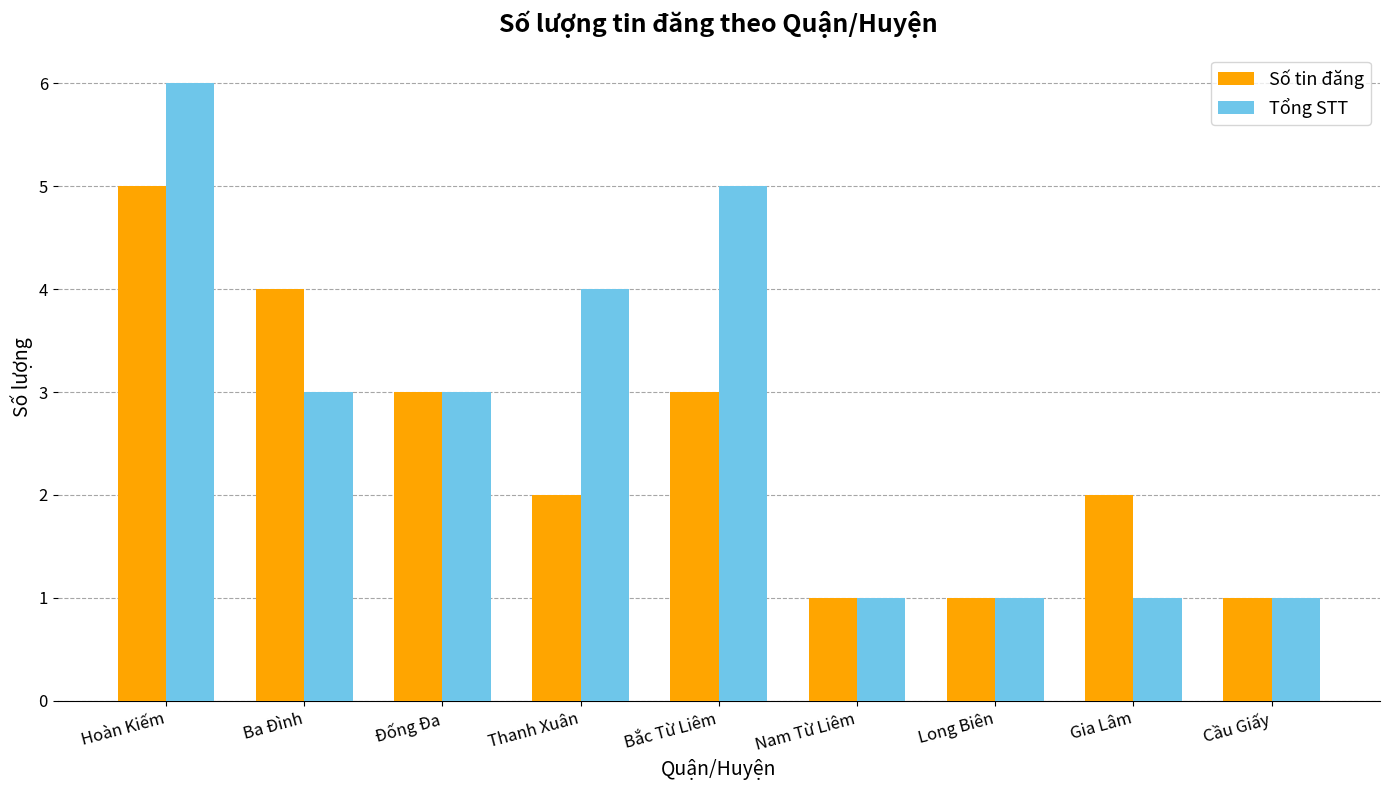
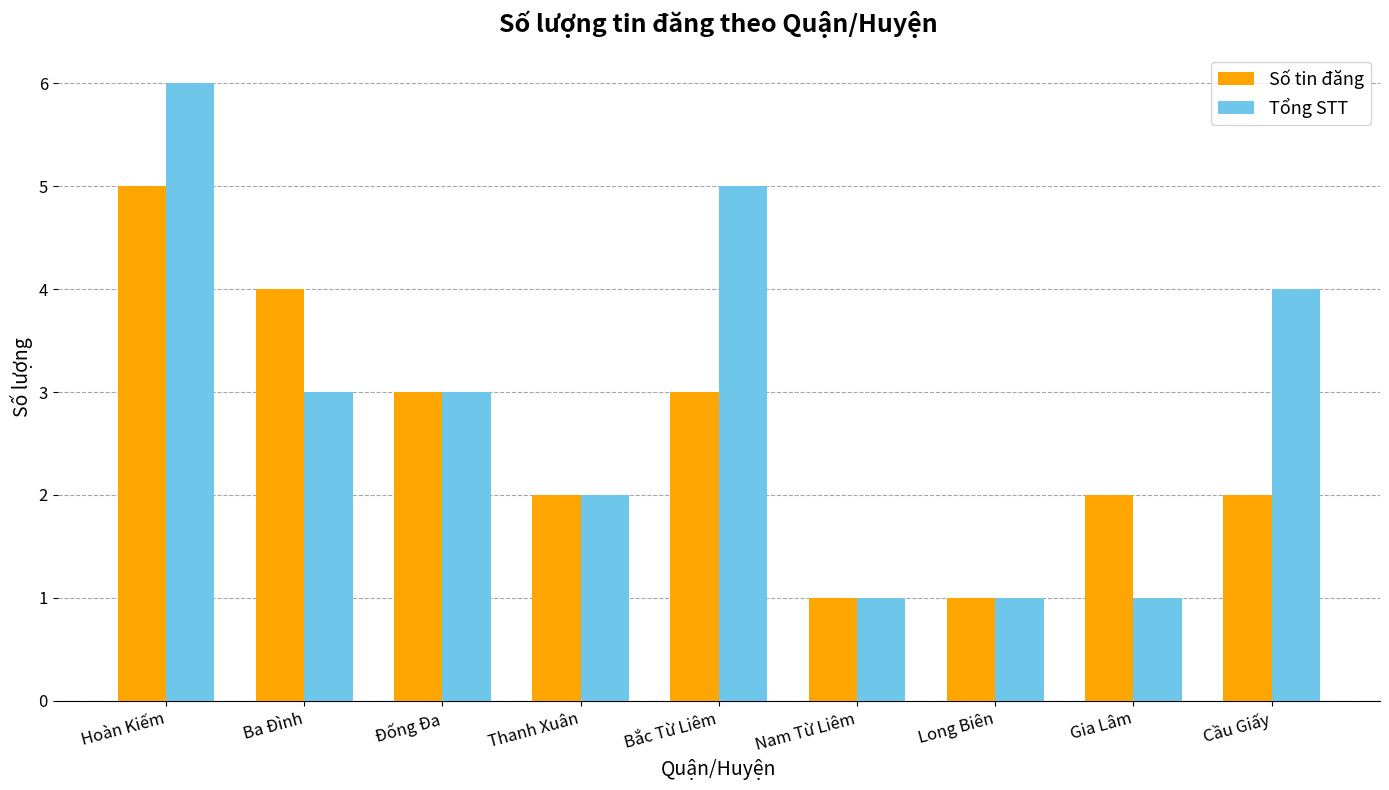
  {
    "Số tin đăng": {
      "Hoàn Kiếm": 5,
      "Ba Đình": 4,
      "Đống Đa": 3,
      "Thanh Xuân": 2,
      "Bắc Từ Liêm": 3,
      "Nam Từ Liêm": 1,
      "Long Biên": 1,
      "Gia Lâm": 2,
-     "Cầu Giấy": 1
+     "Cầu Giấy": 2
    },
    "Tổng STT": {
      "Hoàn Kiếm": 6,
      "Ba Đình": 3,
      "Đống Đa": 3,
-     "Thanh Xuân": 4,
+     "Thanh Xuân": 2,
      "Bắc Từ Liêm": 5,
      "Nam Từ Liêm": 1,
      "Long Biên": 1,
      "Gia Lâm": 1,
-     "Cầu Giấy": 1
+     "Cầu Giấy": 4
    }
  }
